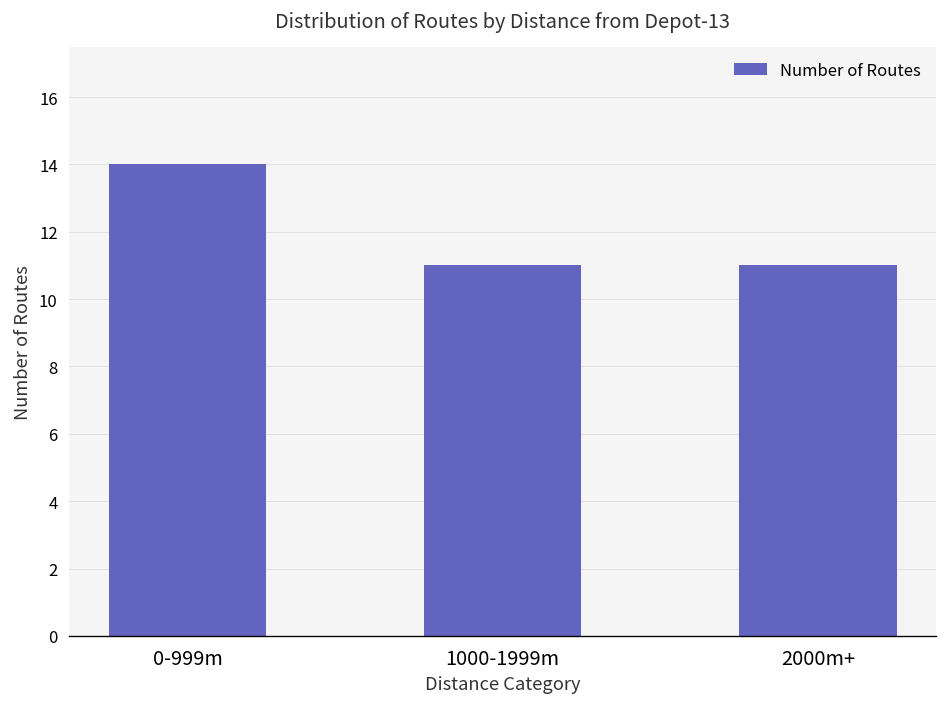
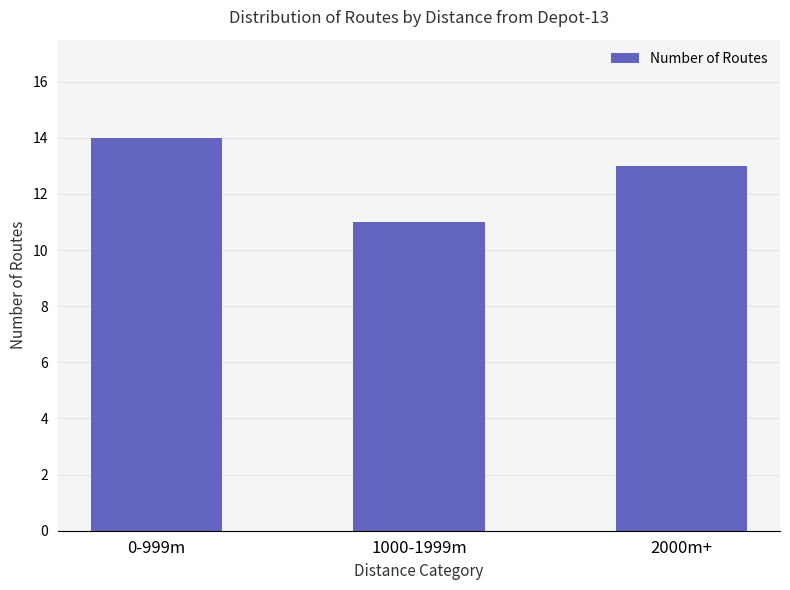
  {
    "0-999m": 14,
    "1000-1999m": 11,
-   "2000m+": 11
+   "2000m+": 13
  }
